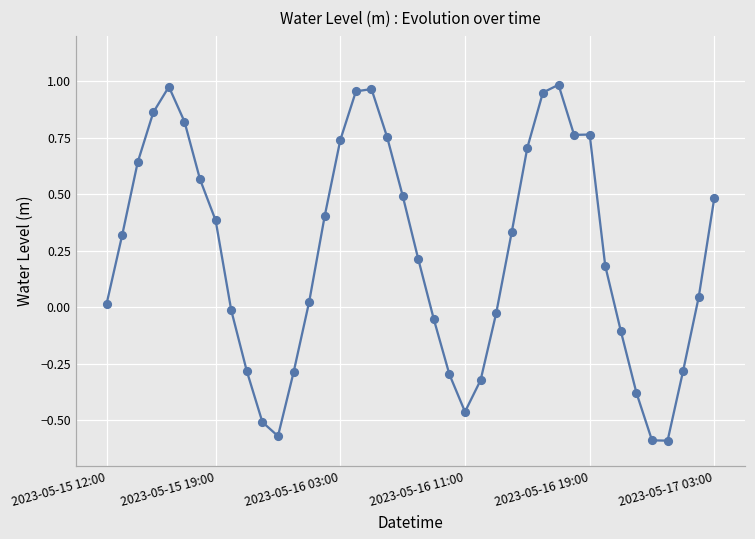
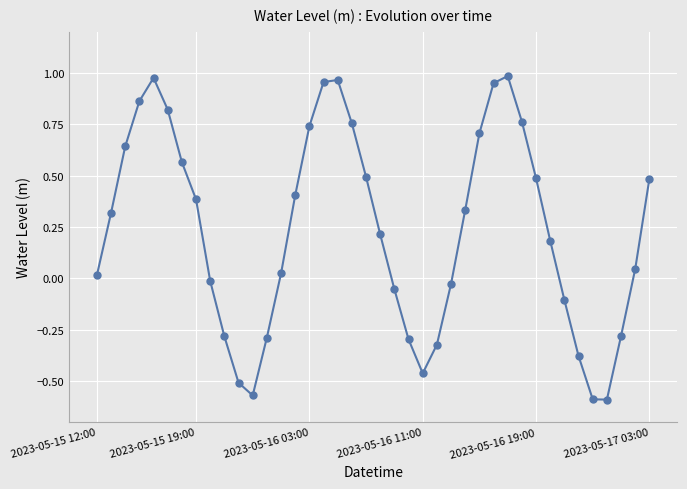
  {
    "2023-05-15 12:00": 0.01,
    "2023-05-15 19:00": 0.38,
    "2023-05-16 03:00": 0.74,
    "2023-05-16 11:00": -0.46,
-   "2023-05-16 19:00": 0.76,
+   "2023-05-16 19:00": 0.49,
    "2023-05-17 03:00": 0.48
  }
